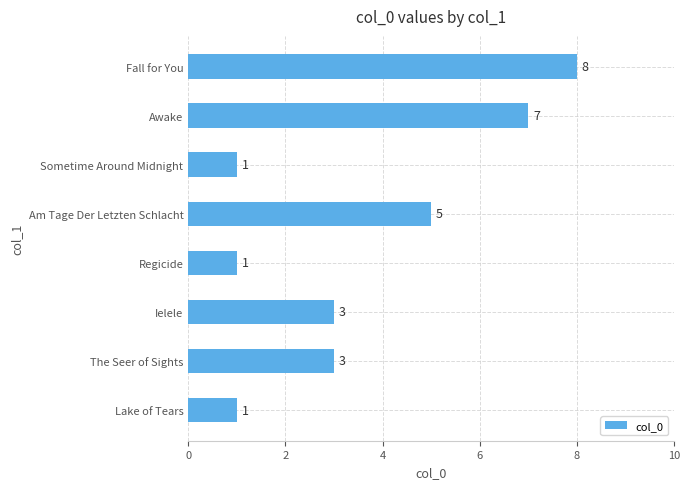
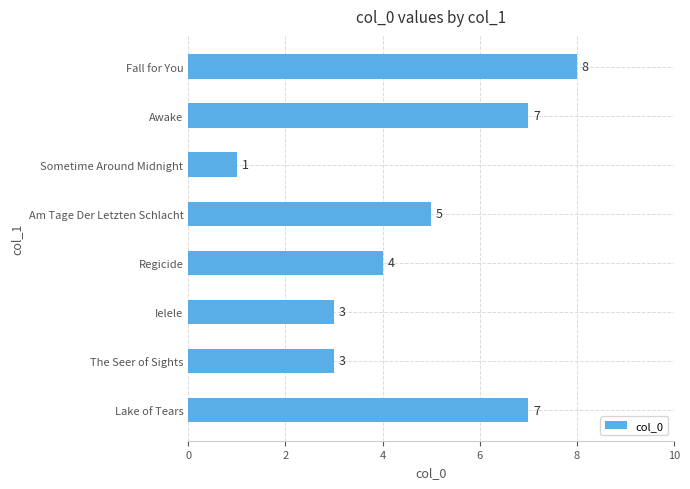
  {
    "Fall for You": 8,
    "Awake": 7,
    "Sometime Around Midnight": 1,
    "Am Tage Der Letzten Schlacht": 5,
-   "Regicide": 1,
+   "Regicide": 4,
    "Ielele": 3,
    "The Seer of Sights": 3,
-   "Lake of Tears": 1
+   "Lake of Tears": 7
  }
